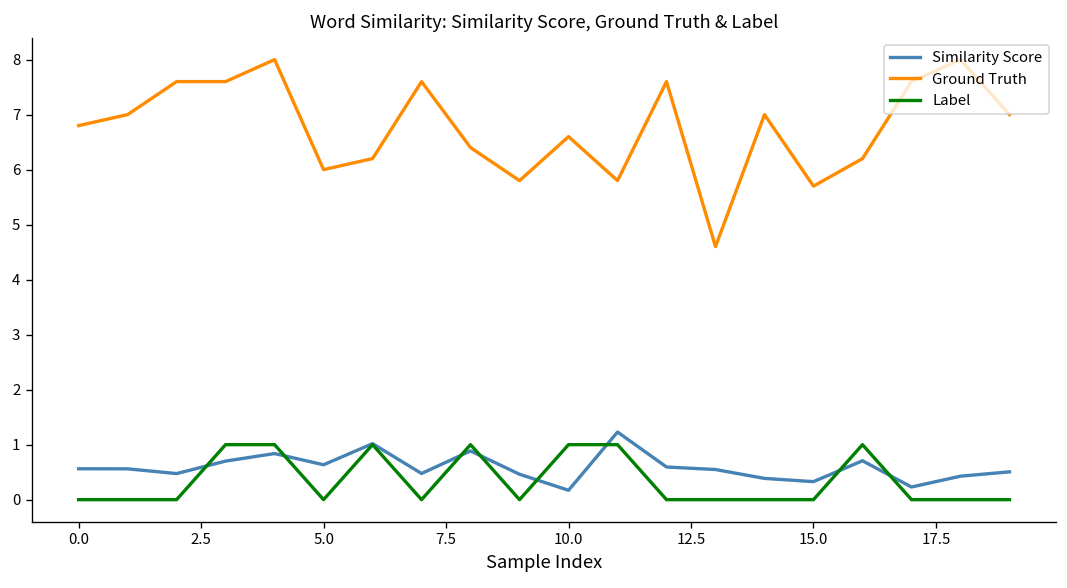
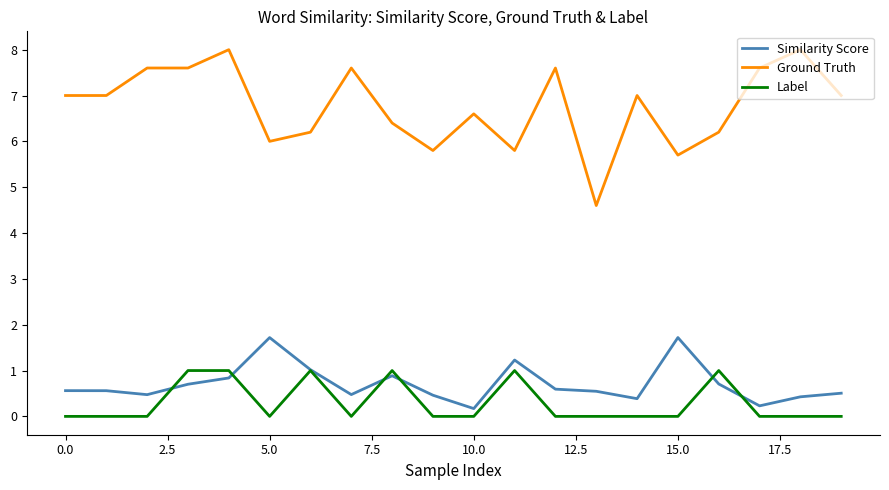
  {
    "Similarity Score": {
      "0.0": 0.6,
-     "5.0": 0.6,
+     "5.0": 1.7,
      "10.0": 0.2,
-     "15.0": 0.3
+     "15.0": 1.7
    },
    "Ground Truth": {
-     "0.0": 6.8,
+     "0.0": 7.0,
      "5.0": 6.0,
      "10.0": 6.6,
      "15.0": 5.7
    },
    "Label": {
      "0.0": 0,
      "5.0": 0,
-     "10.0": 1,
+     "10.0": 0,
      "15.0": 0
    }
  }
